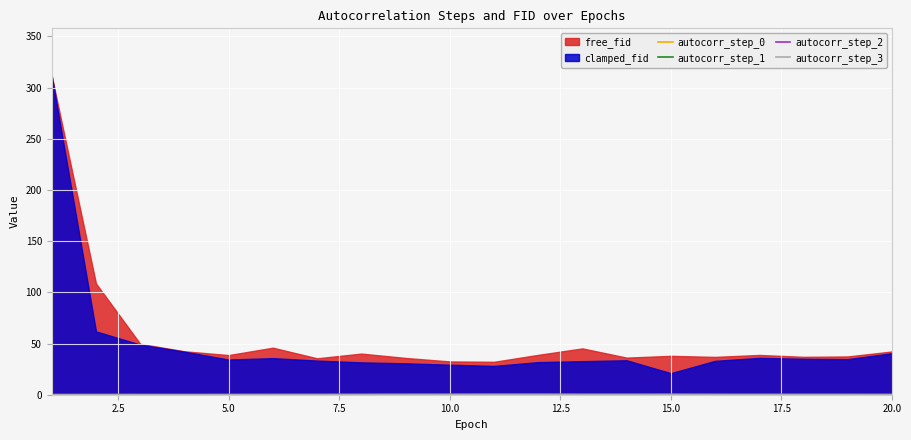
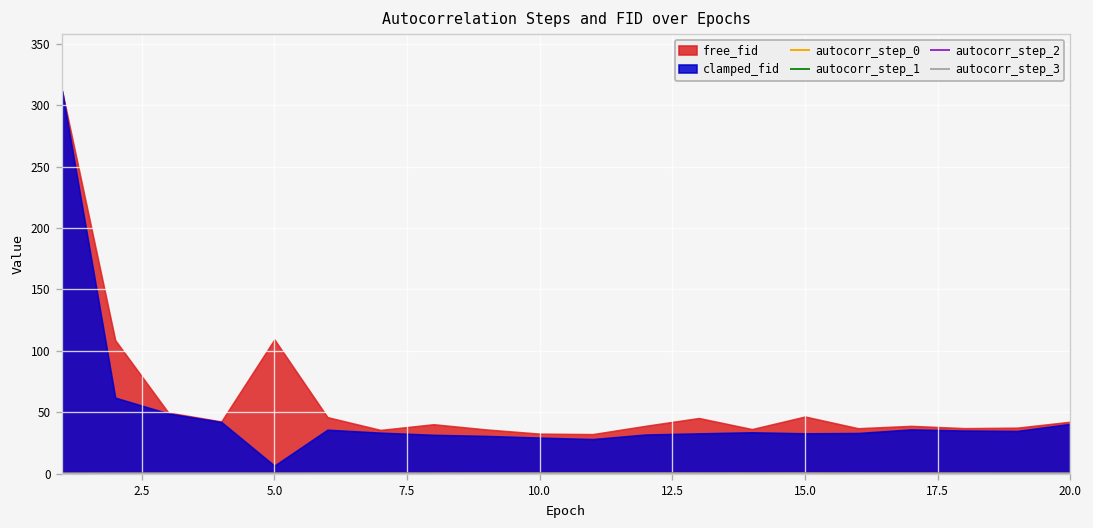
  {
    "free_fid": {
-     "5.0": 39,
+     "5.0": 109,
      "10.0": 33,
-     "15.0": 38
+     "15.0": 46
    },
    "clamped_fid": {
-     "5.0": 34,
+     "5.0": 6,
      "10.0": 29,
-     "15.0": 21
+     "15.0": 33
    }
  }
